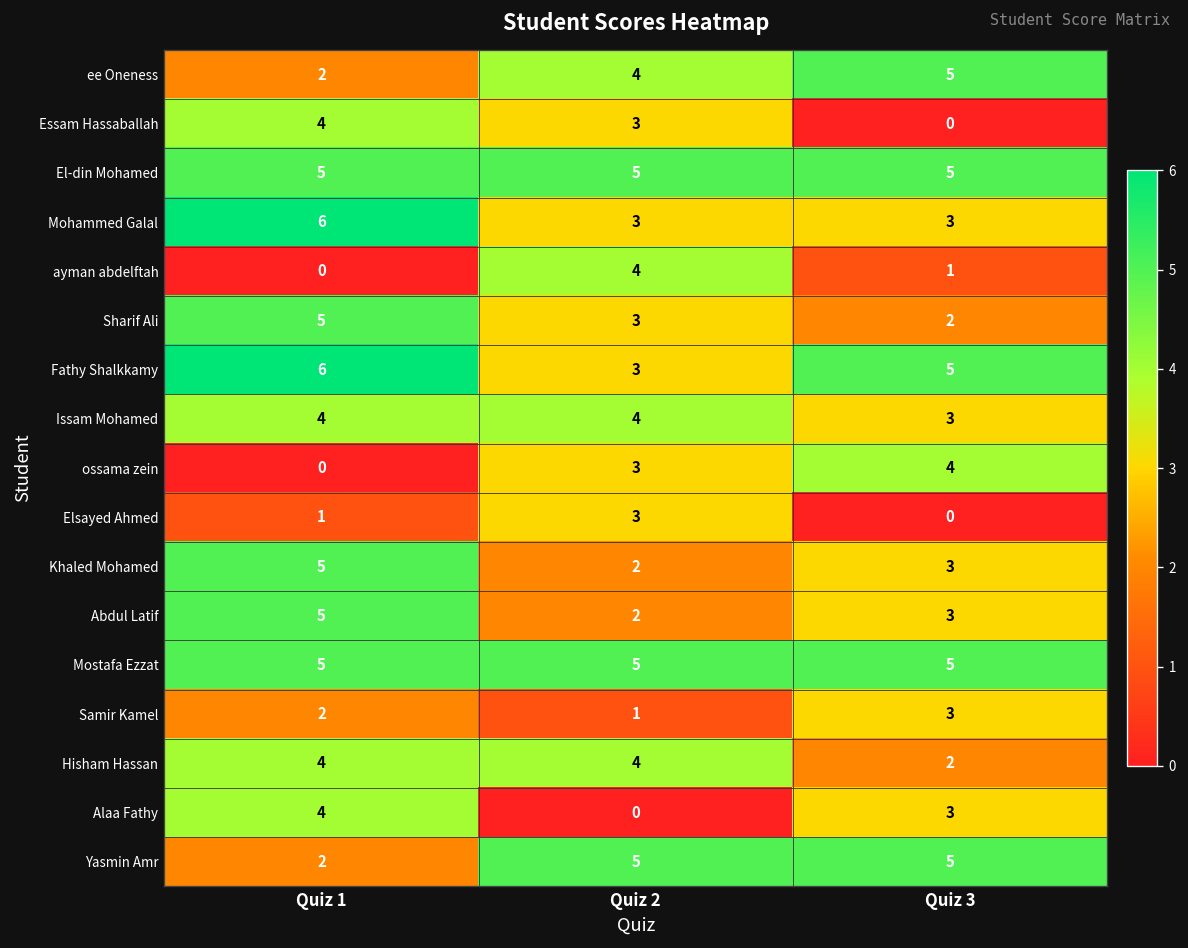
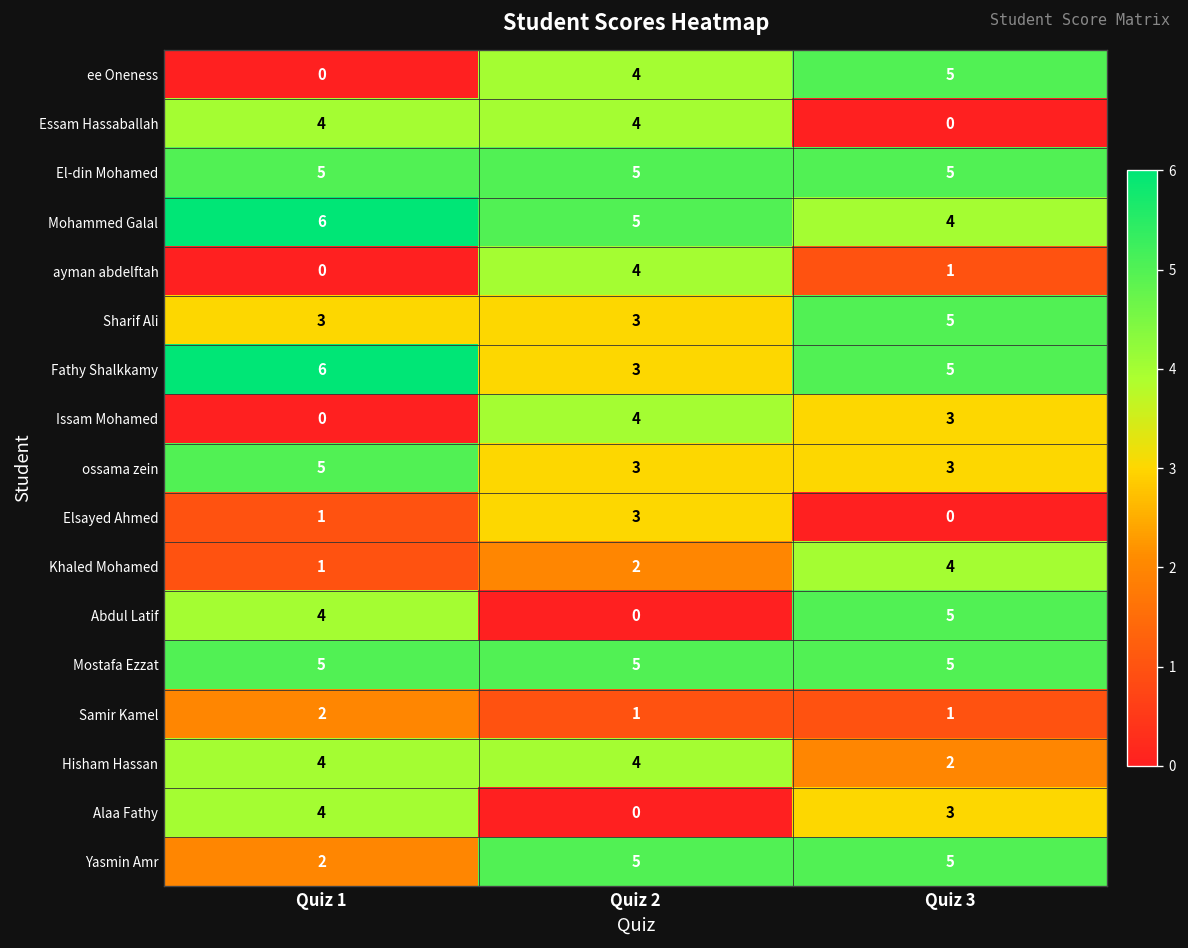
  {
    "ee Oneness": {
-     "Quiz 1": 2,
+     "Quiz 1": 0,
      "Quiz 2": 4,
      "Quiz 3": 5
    },
    "Essam Hassaballah": {
      "Quiz 1": 4,
-     "Quiz 2": 3,
+     "Quiz 2": 4,
      "Quiz 3": 0
    },
    "El-din Mohamed": {
      "Quiz 1": 5,
      "Quiz 2": 5,
      "Quiz 3": 5
    },
    "Mohammed Galal": {
      "Quiz 1": 6,
-     "Quiz 2": 3,
-     "Quiz 3": 3
+     "Quiz 2": 5,
+     "Quiz 3": 4
    },
    "ayman abdelftah": {
      "Quiz 1": 0,
      "Quiz 2": 4,
      "Quiz 3": 1
    },
    "Sharif Ali": {
-     "Quiz 1": 5,
+     "Quiz 1": 3,
      "Quiz 2": 3,
-     "Quiz 3": 2
+     "Quiz 3": 5
    },
    "Fathy Shalkkamy": {
      "Quiz 1": 6,
      "Quiz 2": 3,
      "Quiz 3": 5
    },
    "Issam Mohamed": {
-     "Quiz 1": 4,
+     "Quiz 1": 0,
      "Quiz 2": 4,
      "Quiz 3": 3
    },
    "ossama zein": {
-     "Quiz 1": 0,
+     "Quiz 1": 5,
      "Quiz 2": 3,
-     "Quiz 3": 4
+     "Quiz 3": 3
    },
    "Elsayed Ahmed": {
      "Quiz 1": 1,
      "Quiz 2": 3,
      "Quiz 3": 0
    },
    "Khaled Mohamed": {
-     "Quiz 1": 5,
+     "Quiz 1": 1,
      "Quiz 2": 2,
-     "Quiz 3": 3
+     "Quiz 3": 4
    },
    "Abdul Latif": {
-     "Quiz 1": 5,
-     "Quiz 2": 2,
-     "Quiz 3": 3
+     "Quiz 1": 4,
+     "Quiz 2": 0,
+     "Quiz 3": 5
    },
    "Mostafa Ezzat": {
      "Quiz 1": 5,
      "Quiz 2": 5,
      "Quiz 3": 5
    },
    "Samir Kamel": {
      "Quiz 1": 2,
      "Quiz 2": 1,
-     "Quiz 3": 3
+     "Quiz 3": 1
    },
    "Hisham Hassan": {
      "Quiz 1": 4,
      "Quiz 2": 4,
      "Quiz 3": 2
    },
    "Alaa Fathy": {
      "Quiz 1": 4,
      "Quiz 2": 0,
      "Quiz 3": 3
    },
    "Yasmin Amr": {
      "Quiz 1": 2,
      "Quiz 2": 5,
      "Quiz 3": 5
    }
  }
